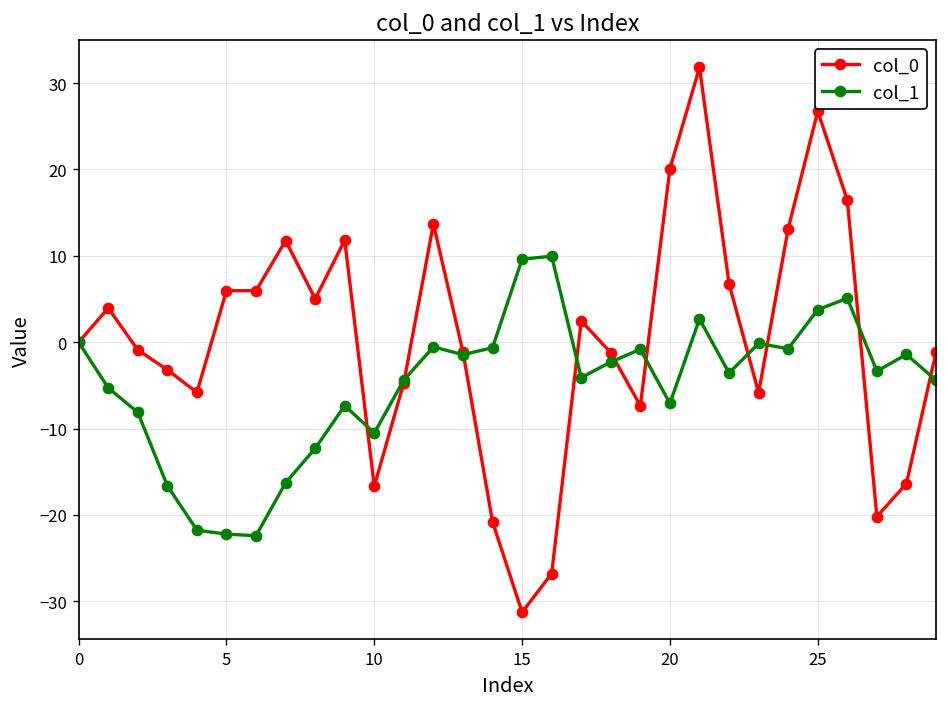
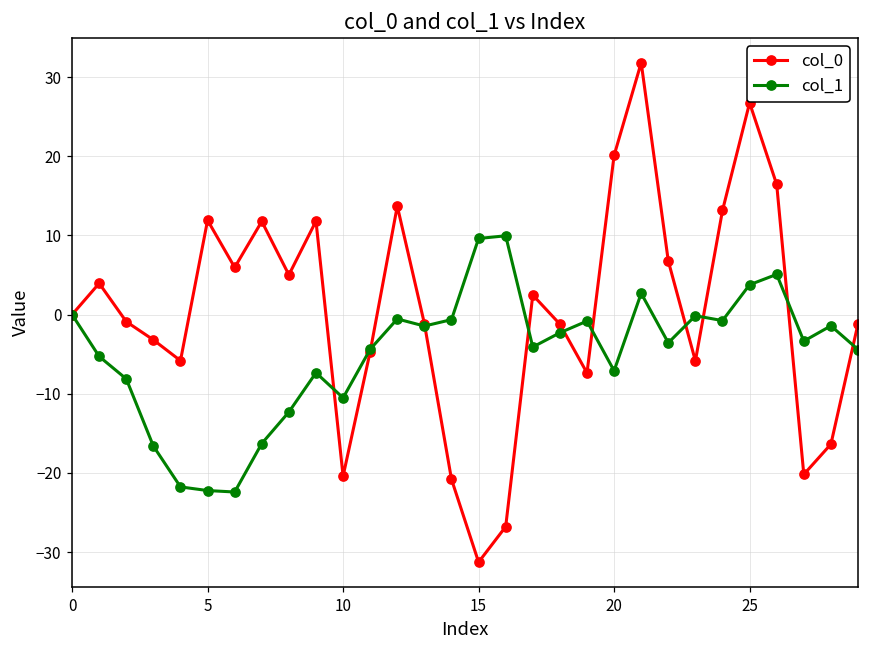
  {
    "col_0": {
-     "5": 6,
-     "10": -17,
+     "5": 12,
+     "10": -20,
      "15": -31,
      "20": 20
    },
    "col_1": {
      "5": -22,
      "10": -11,
      "15": 10,
      "20": -7,
      "25": 4
    }
  }
